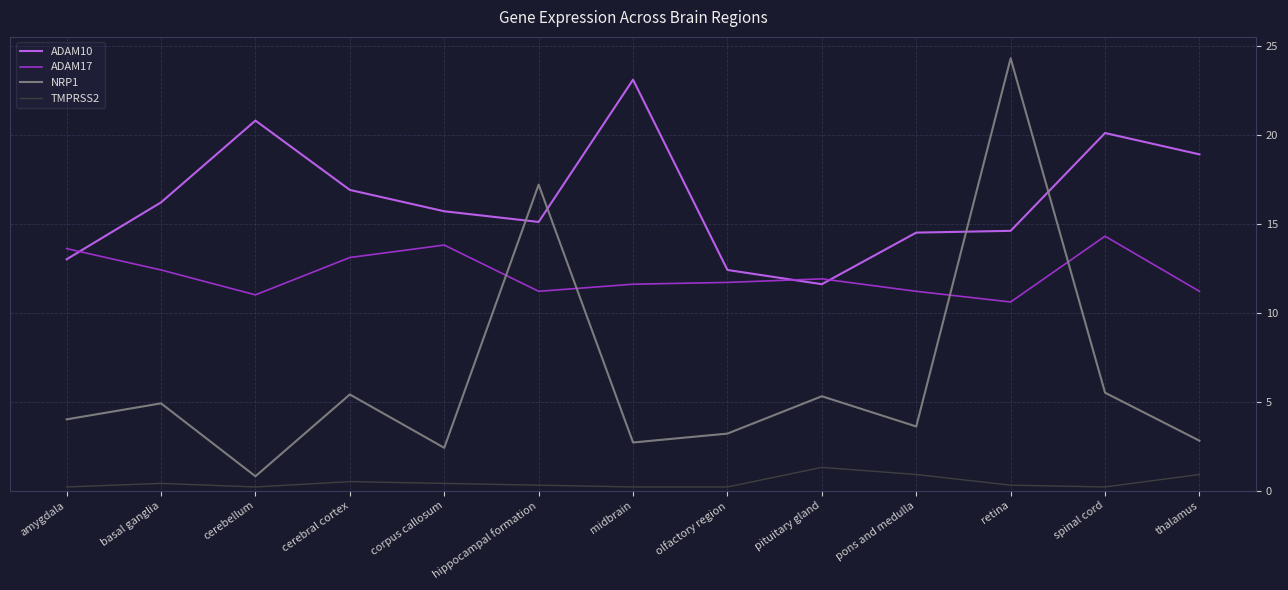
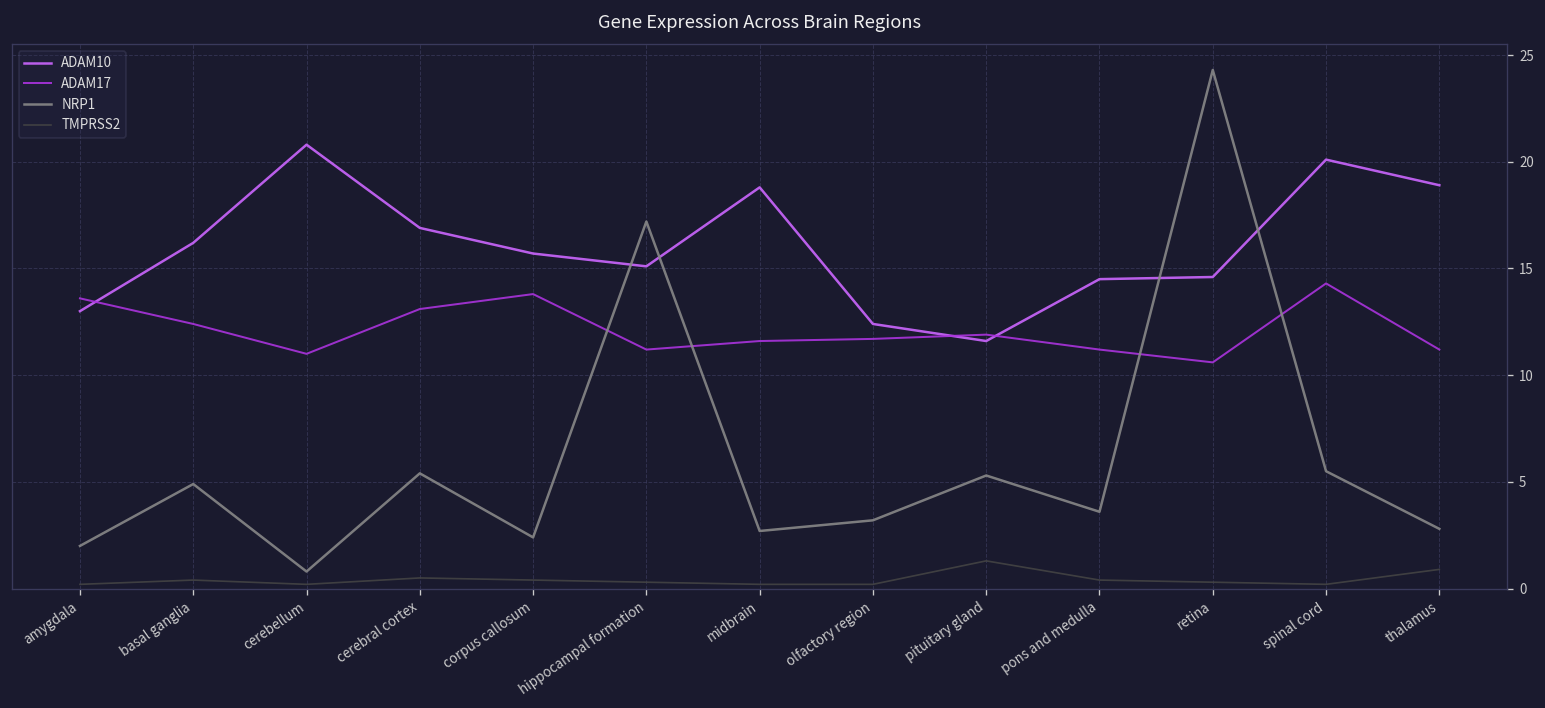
  {
    "ADAM10": {
      "amygdala": 13.0,
      "basal ganglia": 16.2,
      "cerebellum": 20.8,
      "cerebral cortex": 16.9,
      "corpus callosum": 15.7,
      "hippocampal formation": 15.1,
-     "midbrain": 23.1,
+     "midbrain": 18.8,
      "olfactory region": 12.4,
      "pituitary gland": 11.6,
      "pons and medulla": 14.5,
      "retina": 14.6,
      "spinal cord": 20.1,
      "thalamus": 18.9
    },
    "ADAM17": {
      "amygdala": 13.6,
      "basal ganglia": 12.4,
      "cerebellum": 11.0,
      "cerebral cortex": 13.1,
      "corpus callosum": 13.8,
      "hippocampal formation": 11.2,
      "midbrain": 11.6,
      "olfactory region": 11.7,
      "pituitary gland": 11.9,
      "pons and medulla": 11.2,
      "retina": 10.6,
      "spinal cord": 14.3,
      "thalamus": 11.2
    },
    "NRP1": {
-     "amygdala": 4,
+     "amygdala": 2,
      "basal ganglia": 5,
      "cerebellum": 0.8,
      "cerebral cortex": 5.4,
      "corpus callosum": 2.4,
      "hippocampal formation": 17.2,
      "midbrain": 2.7,
      "olfactory region": 3.2,
      "pituitary gland": 5.3,
      "pons and medulla": 3.6,
      "retina": 24.3,
      "spinal cord": 5.5,
      "thalamus": 2.8
    },
    "TMPRSS2": {
      "amygdala": 0.2,
      "basal ganglia": 0.4,
      "cerebellum": 0.2,
      "cerebral cortex": 0.5,
      "corpus callosum": 0.4,
      "hippocampal formation": 0.3,
      "midbrain": 0.2,
      "olfactory region": 0.2,
      "pituitary gland": 1.3,
-     "pons and medulla": 0.9,
+     "pons and medulla": 0.4,
      "retina": 0.3,
      "spinal cord": 0.2,
      "thalamus": 0.9
    }
  }
